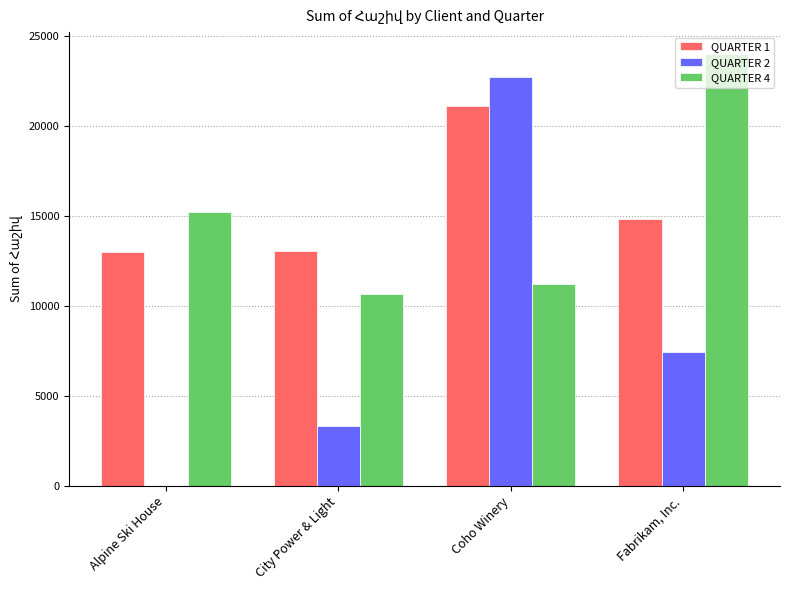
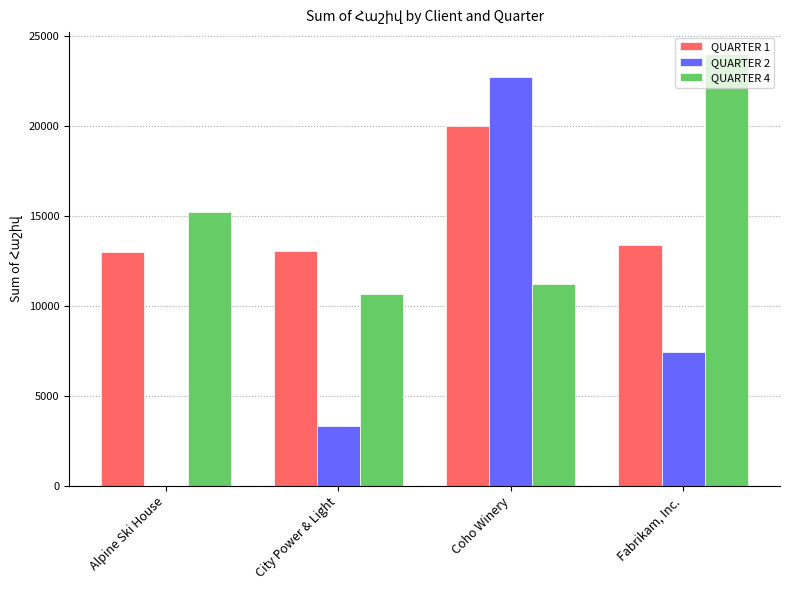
  {
    "QUARTER 1": {
      "Alpine Ski House": 13000,
      "City Power & Light": 13000,
-     "Coho Winery": 21100,
-     "Fabrikam, Inc.": 14800
+     "Coho Winery": 20000,
+     "Fabrikam, Inc.": 13400
    },
    "QUARTER 2": {
      "Alpine Ski House": 0,
      "City Power & Light": 3300,
      "Coho Winery": 22700,
      "Fabrikam, Inc.": 7400
    },
    "QUARTER 4": {
      "Alpine Ski House": 15200,
      "City Power & Light": 10700,
      "Coho Winery": 11200
    }
  }
